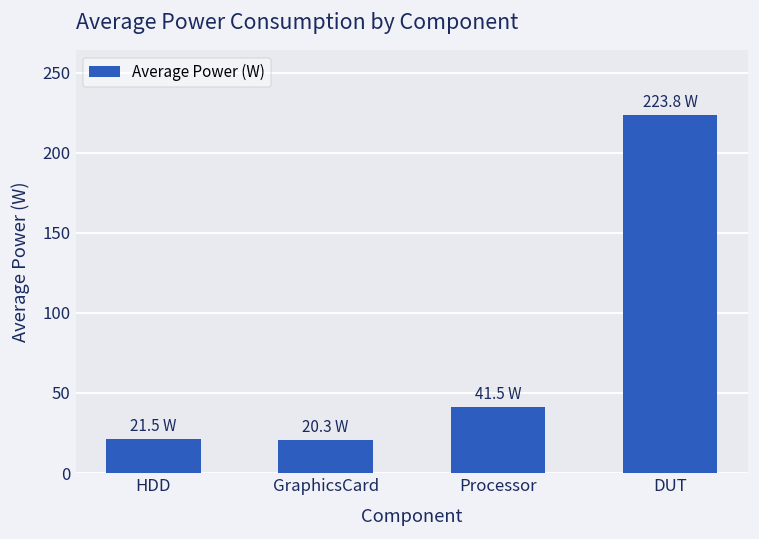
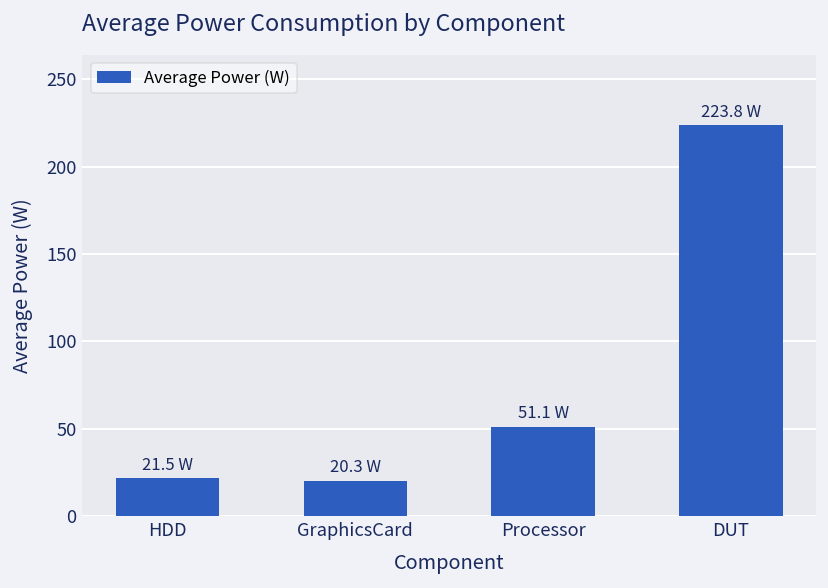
  {
    "HDD": 21.5,
    "GraphicsCard": 20.3,
-   "Processor": 41.5,
+   "Processor": 51.1,
    "DUT": 223.8
  }
